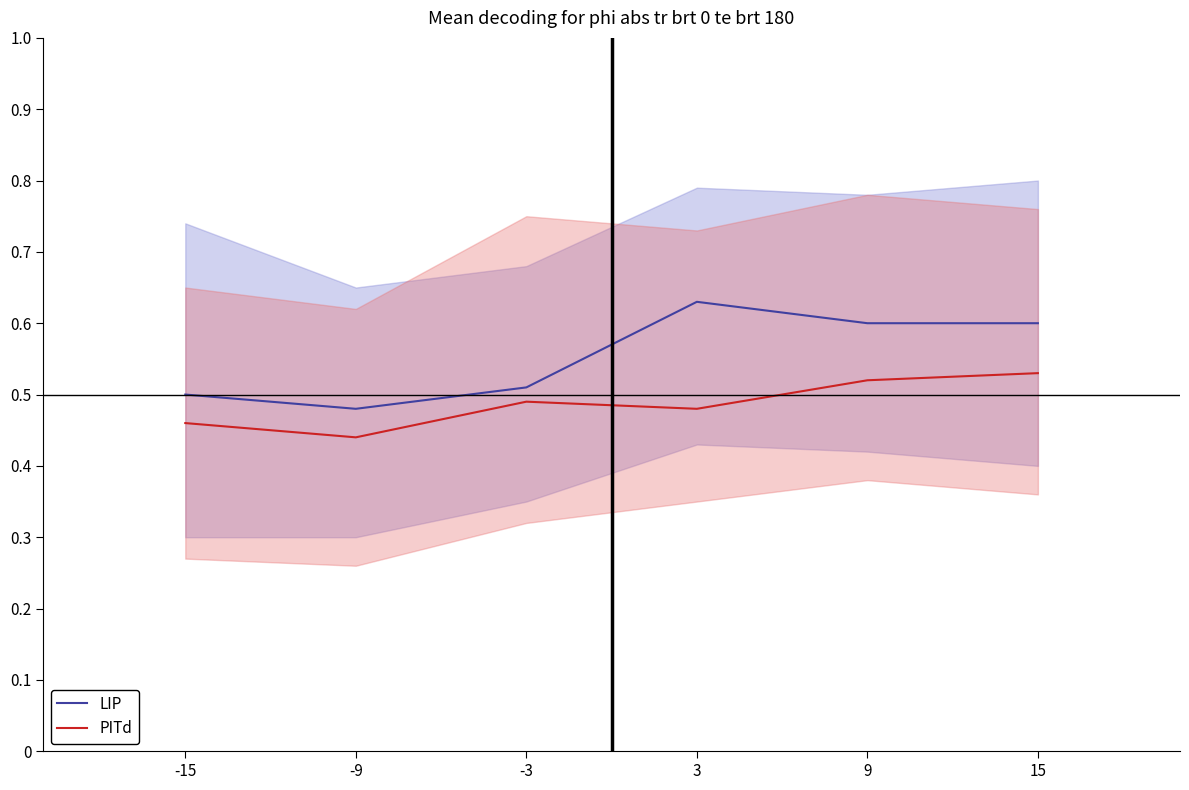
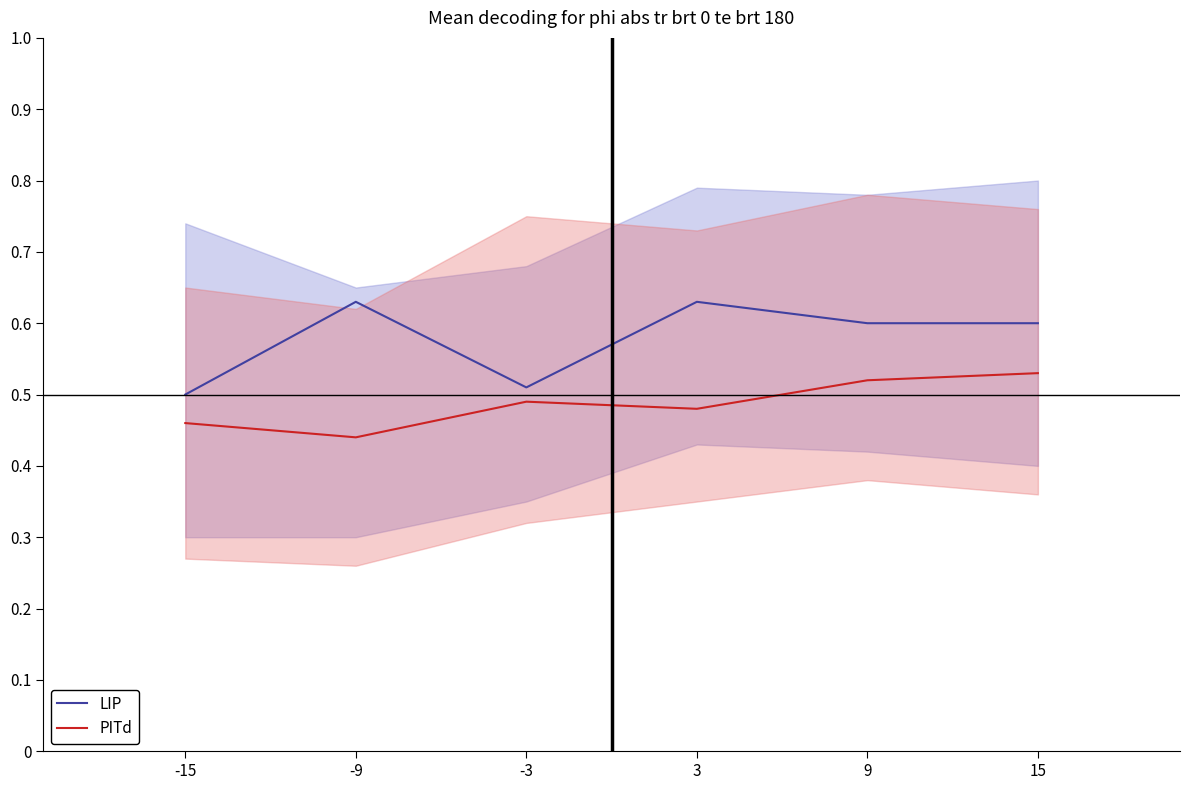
  {
    "LIP": {
      "-15": 0.50,
-     "-9": 0.48,
+     "-9": 0.63,
      "-3": 0.51,
      "3": 0.63,
      "9": 0.60,
      "15": 0.60
    },
    "PITd": {
      "-15": 0.46,
      "-9": 0.44,
      "-3": 0.49,
      "3": 0.48,
      "9": 0.52,
      "15": 0.53
    }
  }
